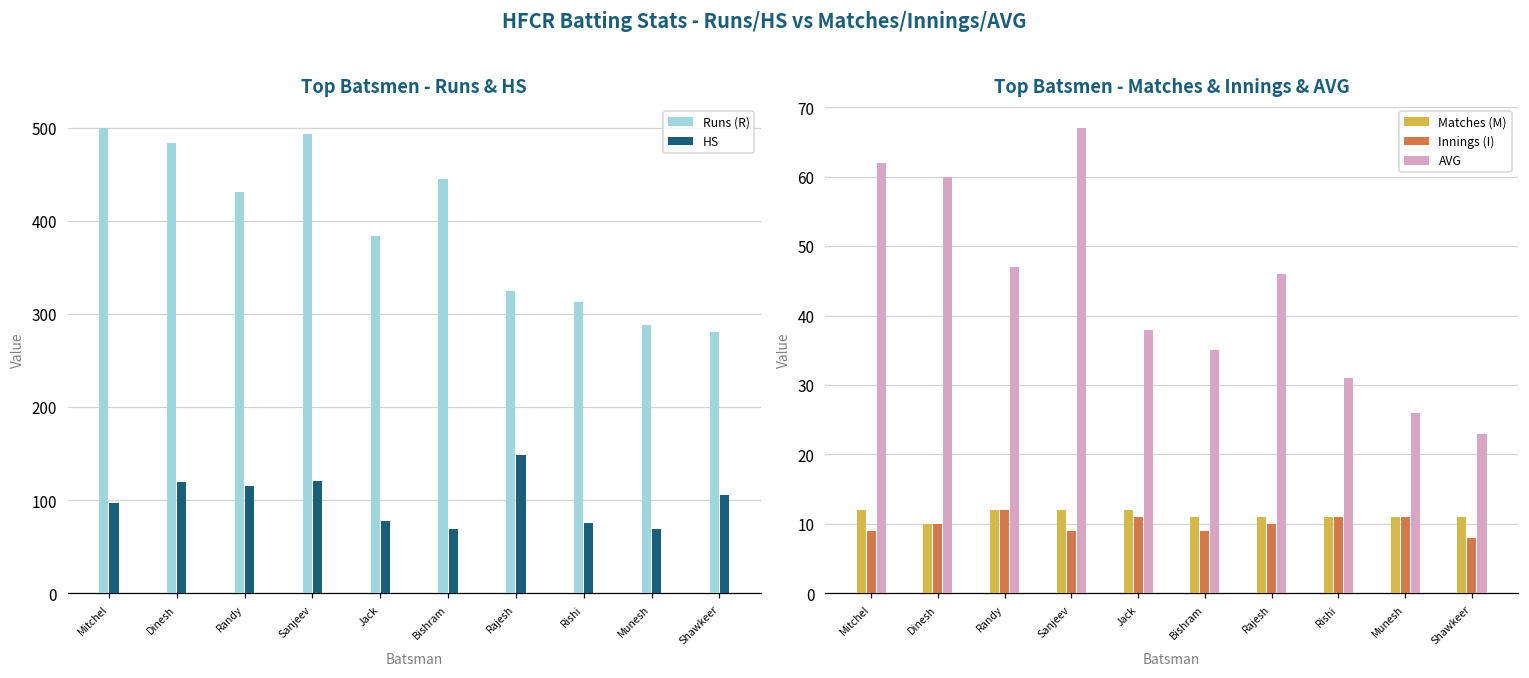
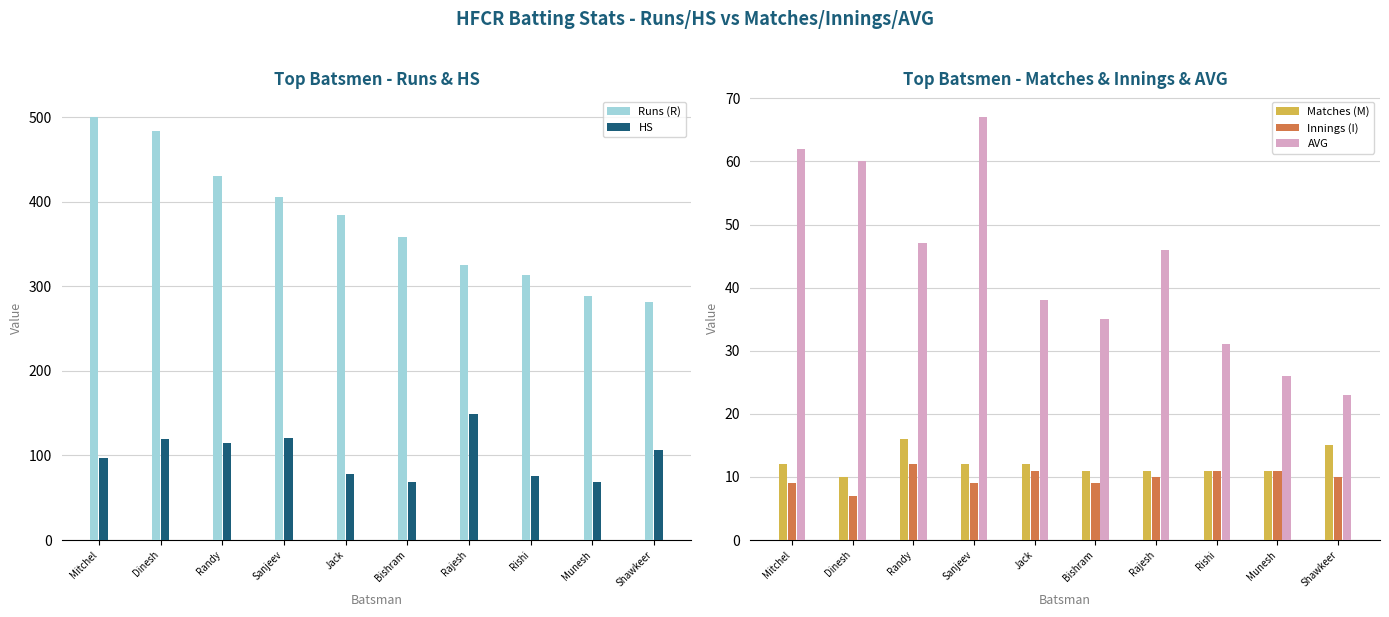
  {
    "Top Batsmen - Runs & HS": {
      "Runs (R)": {
        "Mitchel": 500,
        "Dinesh": 480,
        "Randy": 430,
-       "Sanjeev": 490,
+       "Sanjeev": 410,
        "Jack": 380,
-       "Bishram": 450,
+       "Bishram": 360,
        "Rajesh": 330,
        "Rishi": 310,
        "Munesh": 290,
        "Shawkeer": 280
      },
      "HS": {
        "Mitchel": 100,
        "Dinesh": 120,
        "Randy": 120,
        "Sanjeev": 120,
        "Jack": 80,
        "Bishram": 70,
        "Rajesh": 150,
        "Rishi": 80,
        "Munesh": 70,
        "Shawkeer": 110
      }
    },
    "Top Batsmen - Matches & Innings & AVG": {
      "Matches (M)": {
        "Mitchel": 12,
        "Dinesh": 10,
-       "Randy": 12,
+       "Randy": 16,
        "Sanjeev": 12,
        "Jack": 12,
        "Bishram": 11,
        "Rajesh": 11,
        "Rishi": 11,
        "Munesh": 11,
-       "Shawkeer": 11
+       "Shawkeer": 15
      },
      "Innings (I)": {
        "Mitchel": 9,
-       "Dinesh": 10,
+       "Dinesh": 7,
        "Randy": 12,
        "Sanjeev": 9,
        "Jack": 11,
        "Bishram": 9,
        "Rajesh": 10,
        "Rishi": 11,
        "Munesh": 11,
-       "Shawkeer": 8
+       "Shawkeer": 10
      },
      "AVG": {
        "Mitchel": 62,
        "Dinesh": 60,
        "Randy": 47,
        "Sanjeev": 67,
        "Jack": 38,
        "Bishram": 35,
        "Rajesh": 46,
        "Rishi": 31,
        "Munesh": 26,
        "Shawkeer": 23
      }
    }
  }
